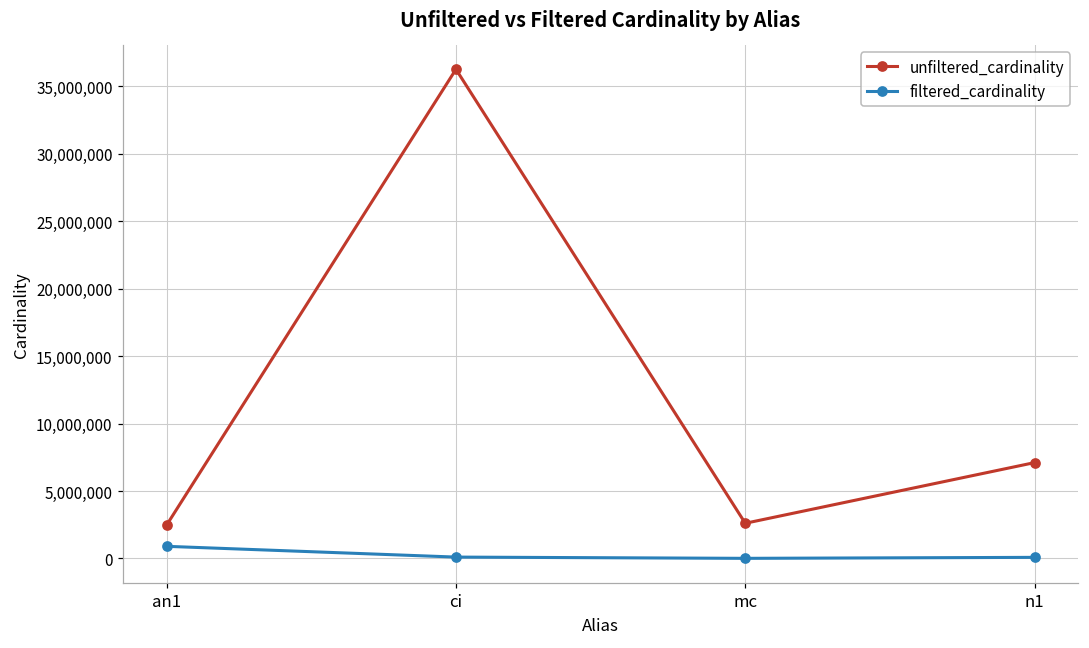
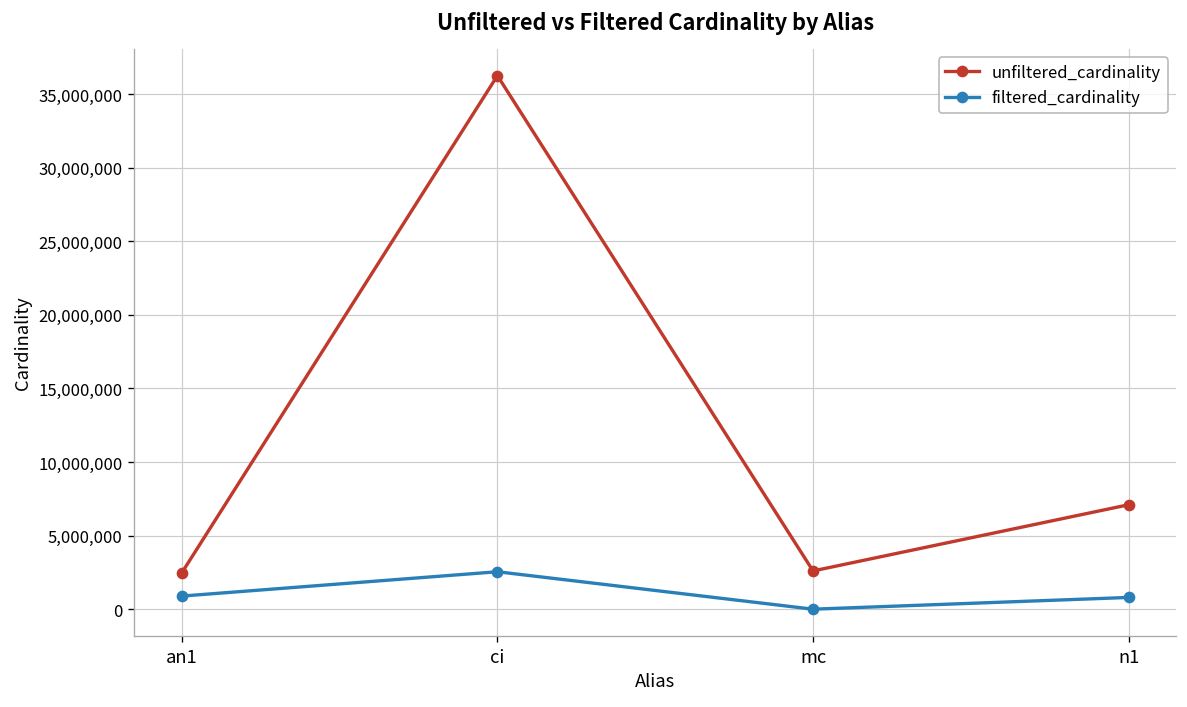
  {
    "unfiltered_cardinality": {
      "an1": "2,500,000",
      "ci": "36,200,000",
      "mc": "2,600,000",
      "n1": "7,100,000"
    },
    "filtered_cardinality": {
      "an1": "900,000",
-     "ci": "100,000",
+     "ci": "2,600,000",
      "mc": "0",
-     "n1": "100,000"
+     "n1": "800,000"
    }
  }
